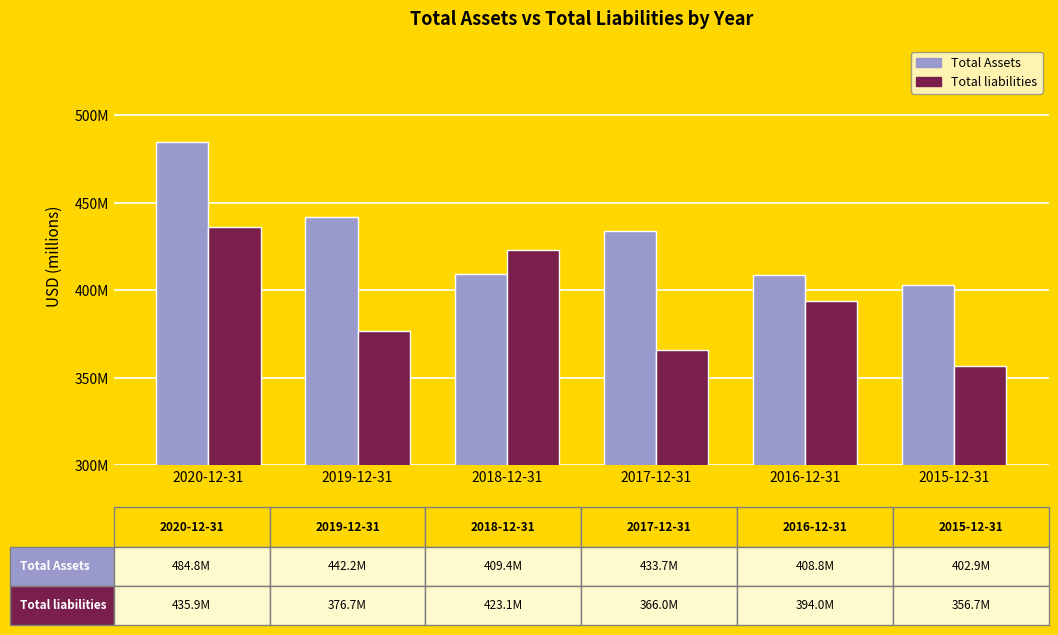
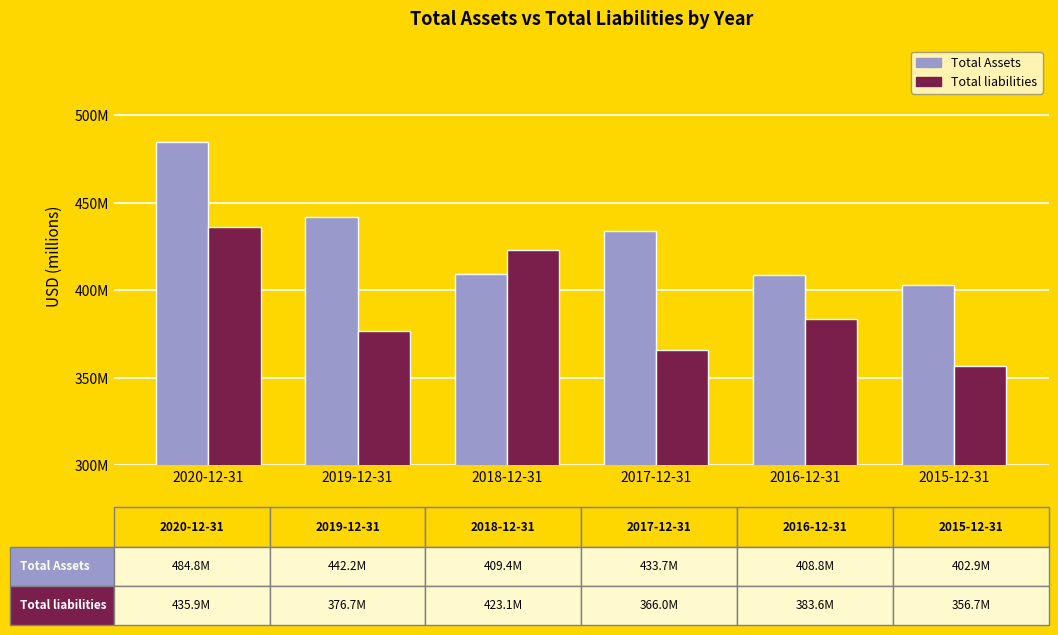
  {
    "Total Assets": {
      "2020-12-31": "484.8M",
      "2019-12-31": "442.2M",
      "2018-12-31": "409.4M"
    },
    "Total liabilities": {
      "2017-12-31": "366.0M",
-     "2016-12-31": "394.0M",
+     "2016-12-31": "383.6M",
      "2015-12-31": "356.7M"
    }
  }
